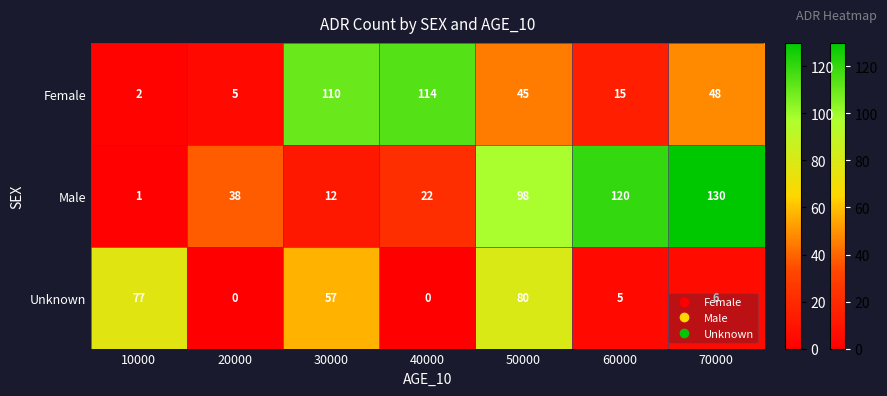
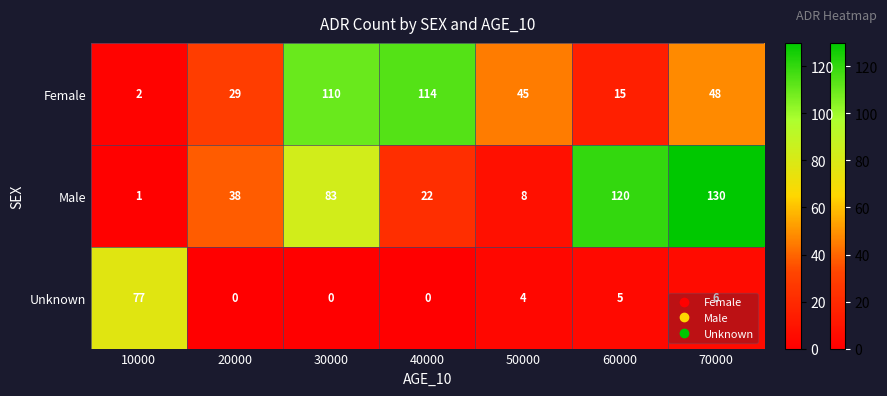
  {
    "Female": {
      "10000": 2,
-     "20000": 5,
+     "20000": 29,
      "30000": 110,
      "40000": 114,
      "50000": 45,
      "60000": 15,
      "70000": 48
    },
    "Male": {
      "10000": 1,
      "20000": 38,
-     "30000": 12,
+     "30000": 83,
      "40000": 22,
-     "50000": 98,
+     "50000": 8,
      "60000": 120,
      "70000": 130
    },
    "Unknown": {
      "10000": 77,
      "20000": 0,
-     "30000": 57,
+     "30000": 0,
      "40000": 0,
-     "50000": 80,
+     "50000": 4,
      "60000": 5
    }
  }
